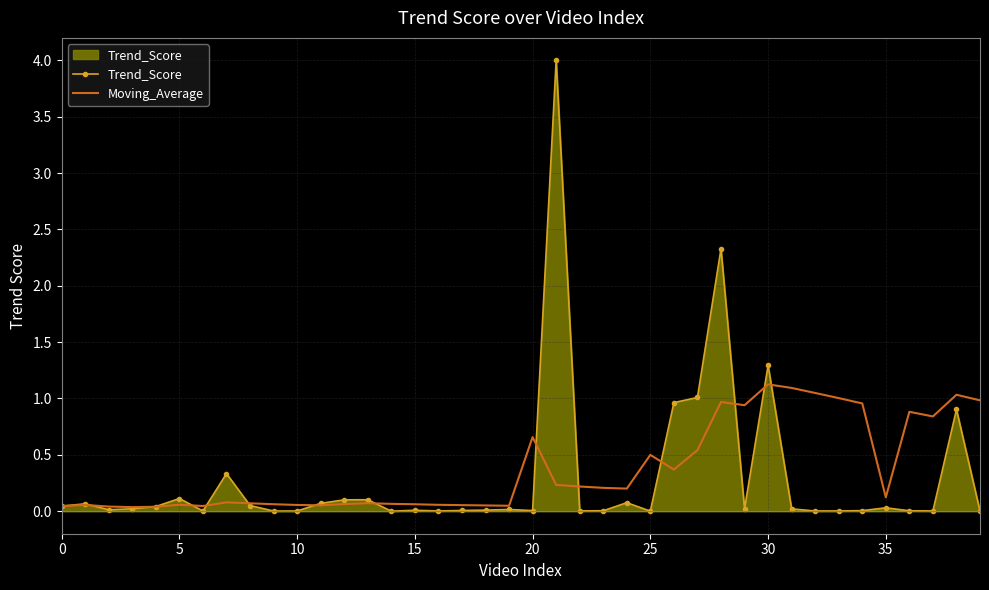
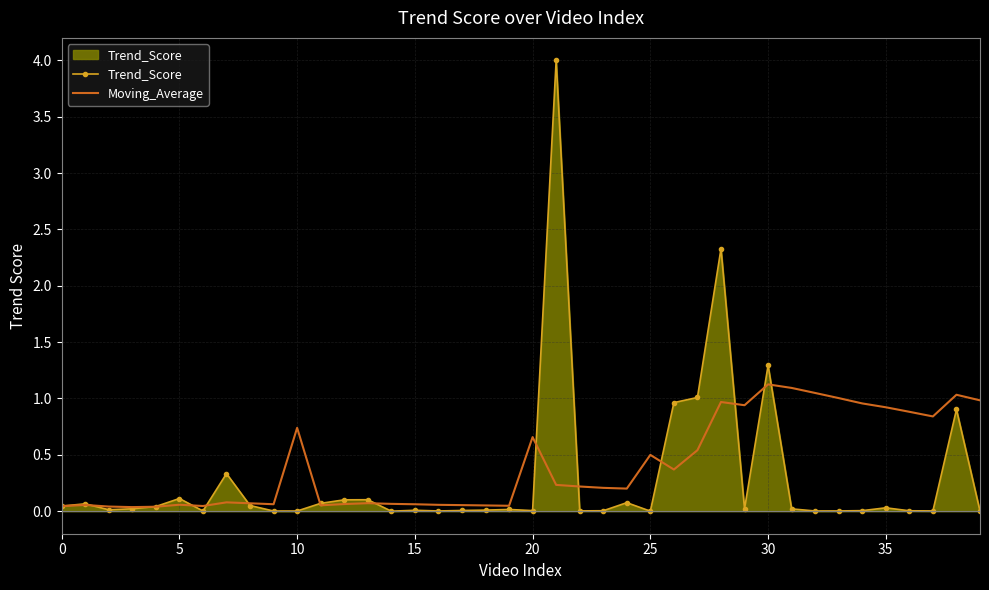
  {
    "Moving_Average": {
      "5": 0.06,
-     "10": 0.06,
+     "10": 0.74,
      "15": 0.06,
      "20": 0.66,
      "25": 0.50,
      "30": 1.13,
-     "35": 0.12
+     "35": 0.92
    }
  }
